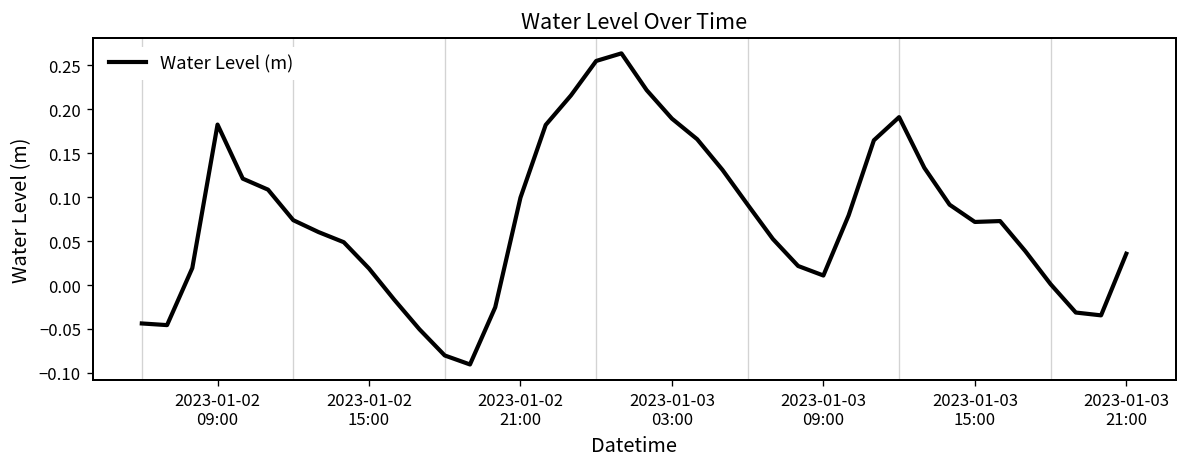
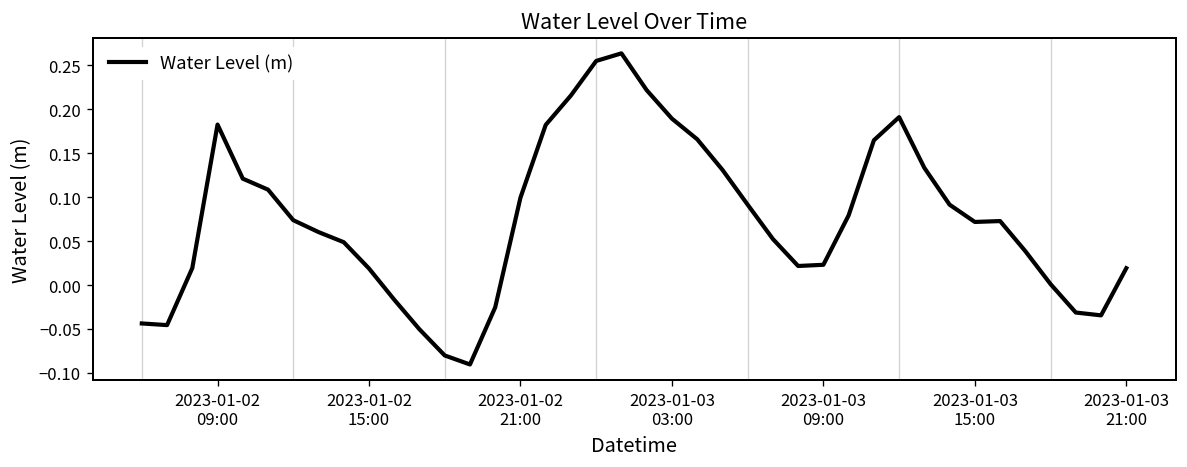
  {
    "2023-01-02 09:00": 0.18,
    "2023-01-02 15:00": 0.02,
    "2023-01-02 21:00": 0.10,
    "2023-01-03 03:00": 0.19,
-   "2023-01-03 09:00": 0.01,
+   "2023-01-03 09:00": 0.02,
    "2023-01-03 15:00": 0.07,
-   "2023-01-03 21:00": 0.04
+   "2023-01-03 21:00": 0.02
  }
